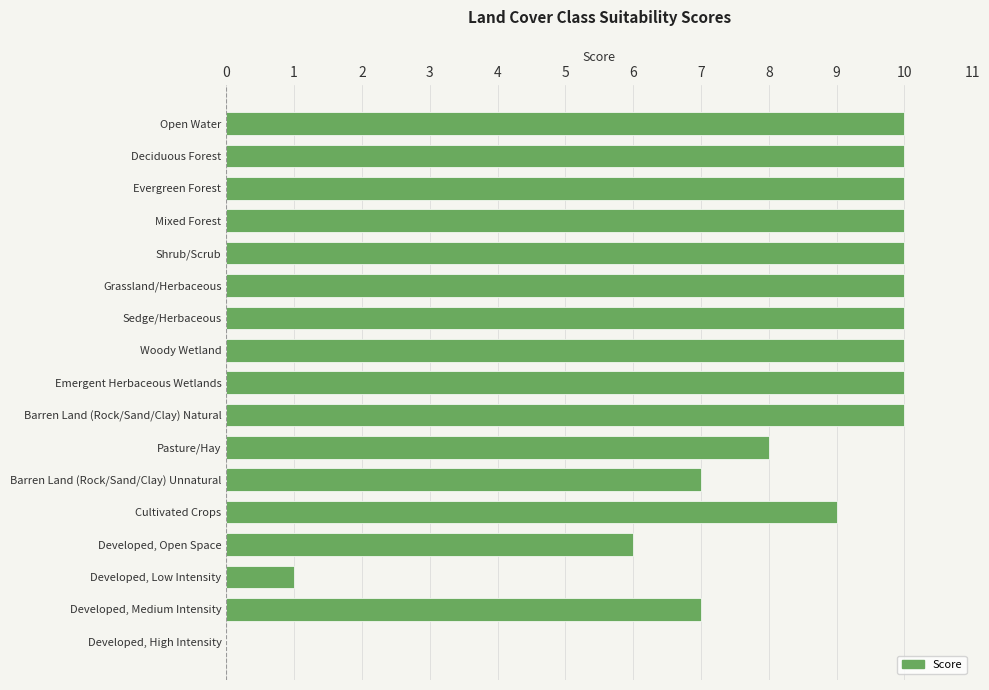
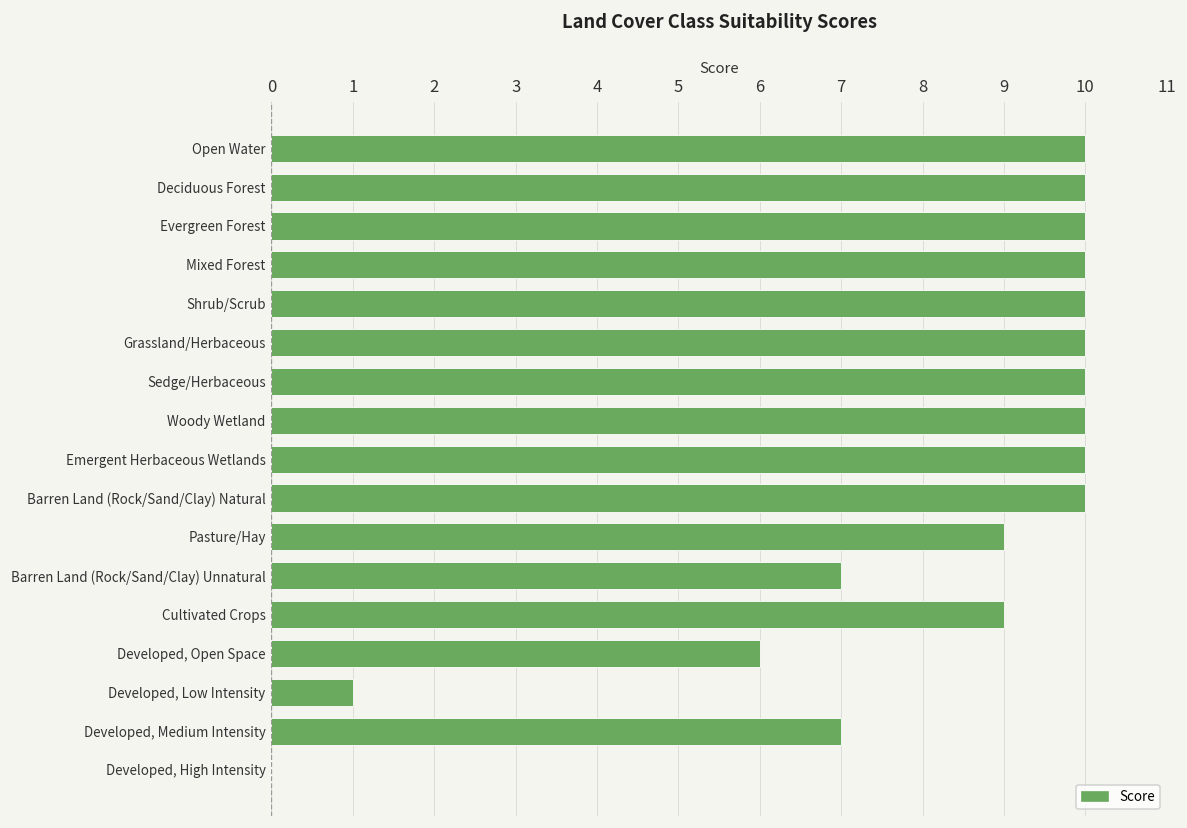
  {
    "Open Water": 10,
    "Deciduous Forest": 10,
    "Evergreen Forest": 10,
    "Mixed Forest": 10,
    "Shrub/Scrub": 10,
    "Grassland/Herbaceous": 10,
    "Sedge/Herbaceous": 10,
    "Woody Wetland": 10,
    "Emergent Herbaceous Wetlands": 10,
    "Barren Land (Rock/Sand/Clay) Natural": 10,
-   "Pasture/Hay": 8,
+   "Pasture/Hay": 9,
    "Barren Land (Rock/Sand/Clay) Unnatural": 7,
    "Cultivated Crops": 9,
    "Developed, Open Space": 6,
    "Developed, Low Intensity": 1,
    "Developed, Medium Intensity": 7,
    "Developed, High Intensity": 0
  }
